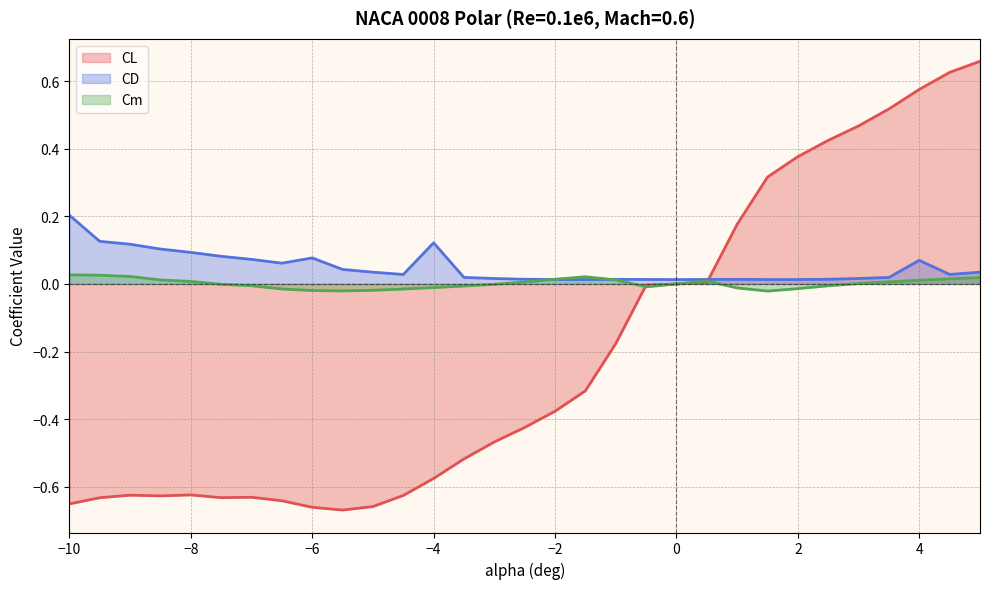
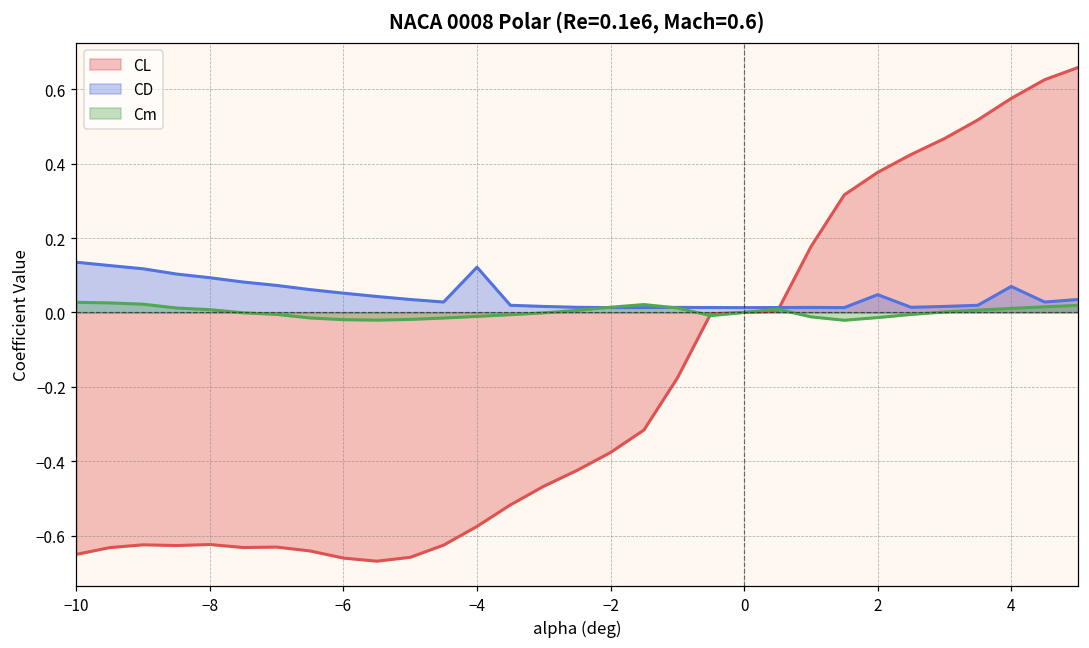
  {
    "CD": {
-     "−10": 0.20,
+     "−10": 0.13,
      "−8": 0.09,
-     "−6": 0.08,
+     "−6": 0.05,
      "−4": 0.12,
      "0": 0.01,
-     "2": 0.01,
+     "2": 0.05,
      "4": 0.07
    }
  }
